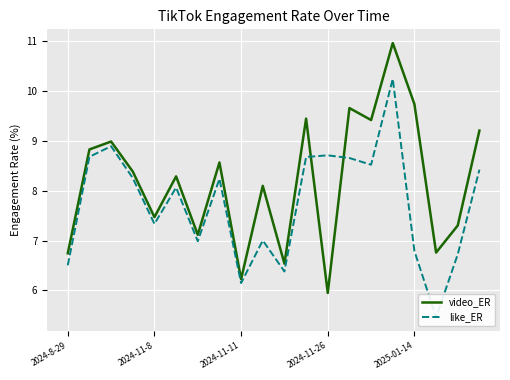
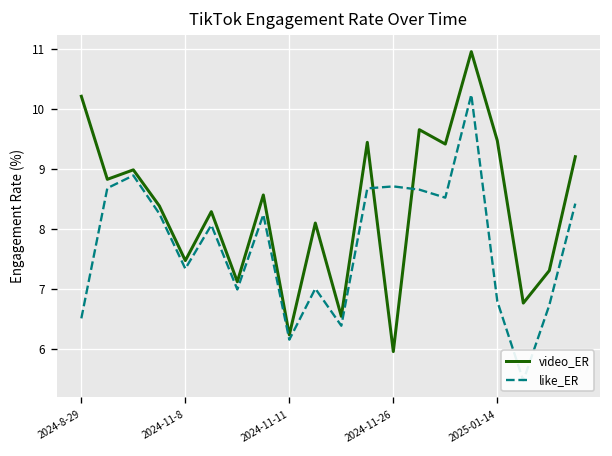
  {
    "video_ER": {
-     "2024-8-29": 6.7,
+     "2024-8-29": 10.2,
      "2024-11-26": 6.0,
-     "2025-01-14": 9.7
+     "2025-01-14": 9.5
    },
    "like_ER": {
      "2024-8-29": 6.5,
      "2024-11-26": 8.7,
      "2025-01-14": 6.8
    }
  }
